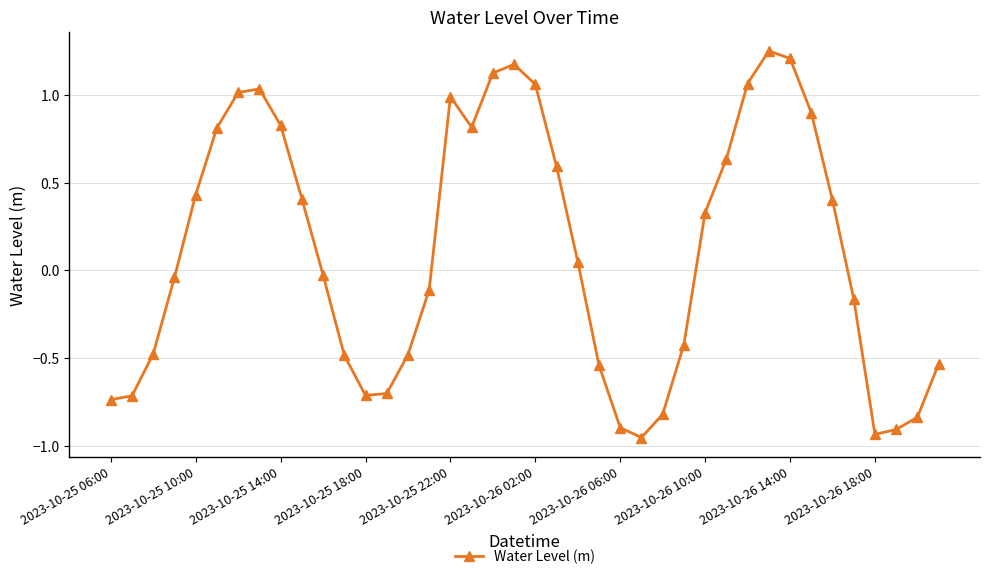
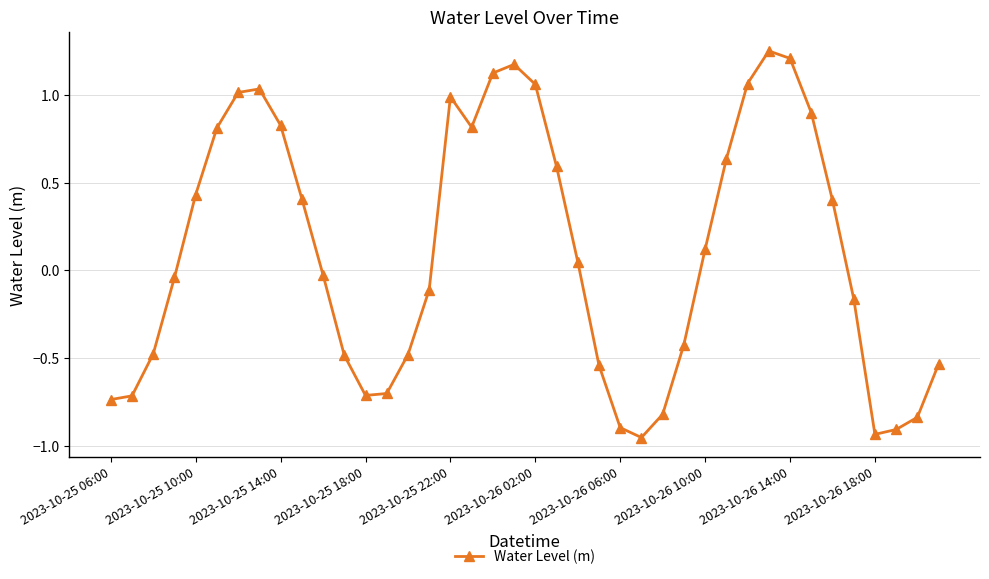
  {
    "2023-10-25 06:00": -0.74,
    "2023-10-25 10:00": 0.43,
    "2023-10-25 14:00": 0.83,
    "2023-10-25 18:00": -0.71,
    "2023-10-25 22:00": 0.99,
    "2023-10-26 02:00": 1.06,
    "2023-10-26 06:00": -0.90,
-   "2023-10-26 10:00": 0.33,
+   "2023-10-26 10:00": 0.12,
    "2023-10-26 14:00": 1.21,
    "2023-10-26 18:00": -0.94
  }
